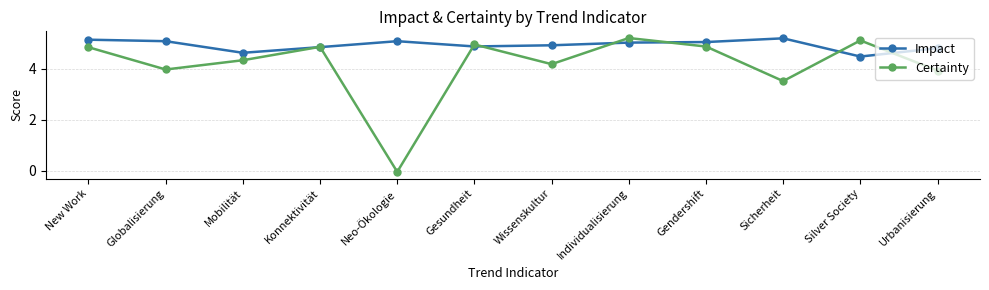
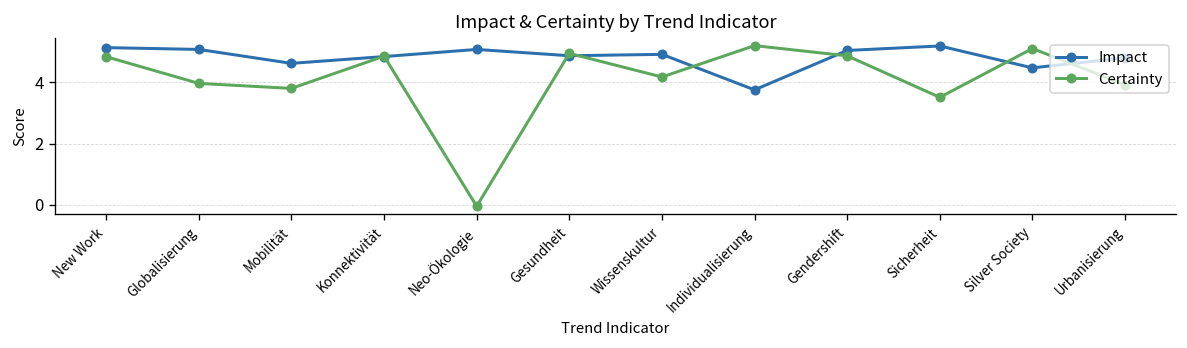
  {
    "Impact": {
      "New Work": 5.1,
      "Globalisierung": 5.1,
      "Mobilität": 4.6,
      "Neo-Ökologie": 5.1,
      "Wissenskultur": 4.9,
-     "Individualisierung": 5.0,
+     "Individualisierung": 3.8,
      "Gendershift": 5.0,
      "Sicherheit": 5.2,
      "Silver Society": 4.5
    },
    "Certainty": {
      "New Work": 4.8,
      "Globalisierung": 4.0,
-     "Mobilität": 4.3,
+     "Mobilität": 3.8,
      "Neo-Ökologie": 0.0,
      "Wissenskultur": 4.2,
      "Individualisierung": 5.2,
      "Gendershift": 4.9,
      "Sicherheit": 3.5,
      "Silver Society": 5.1
    }
  }
